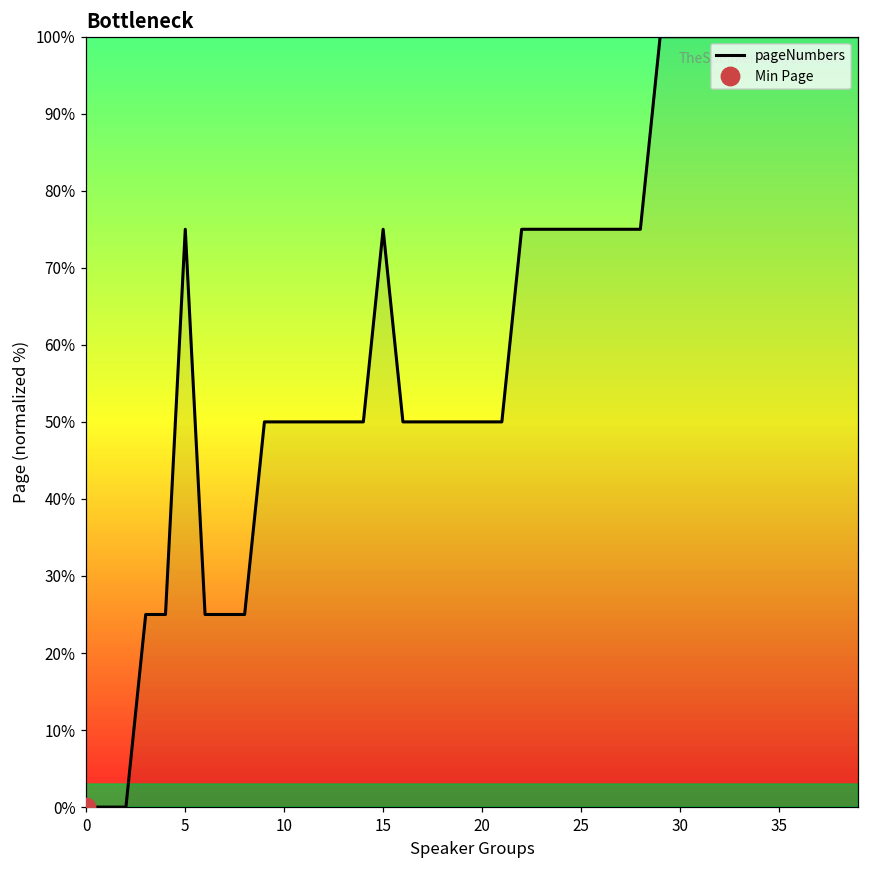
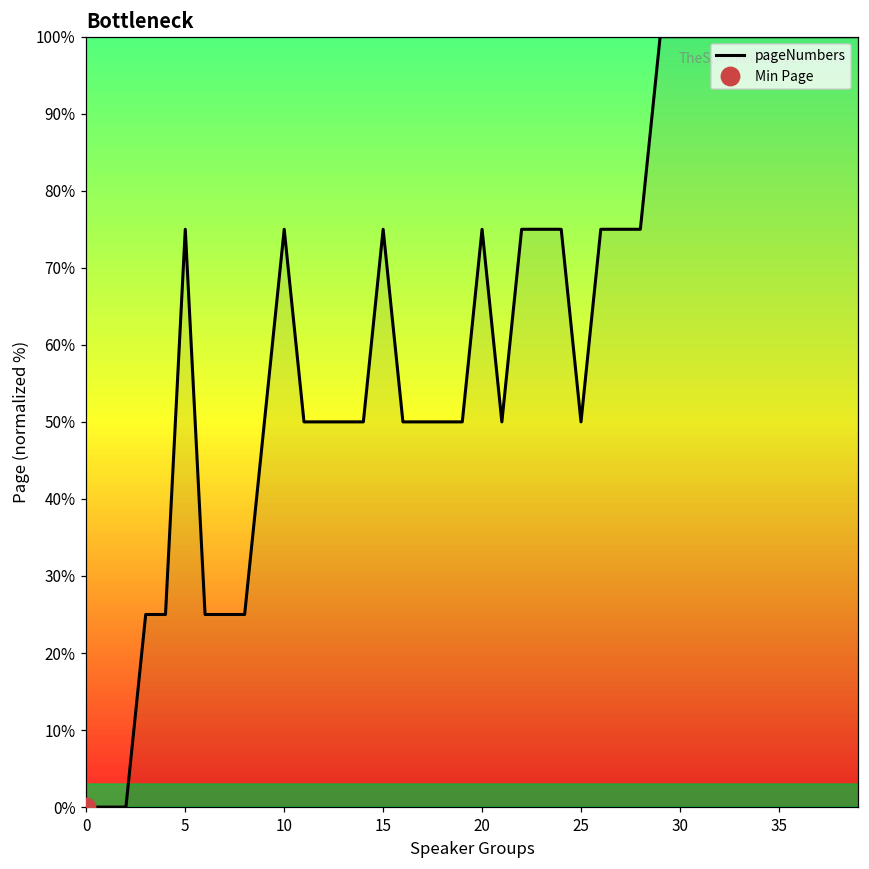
  {
    "pageNumbers": {
      "5": "75%",
-     "10": "50%",
+     "10": "75%",
      "15": "75%",
-     "20": "50%",
-     "25": "75%",
+     "20": "75%",
+     "25": "50%",
      "30": "100%",
      "35": "100%"
    }
  }
